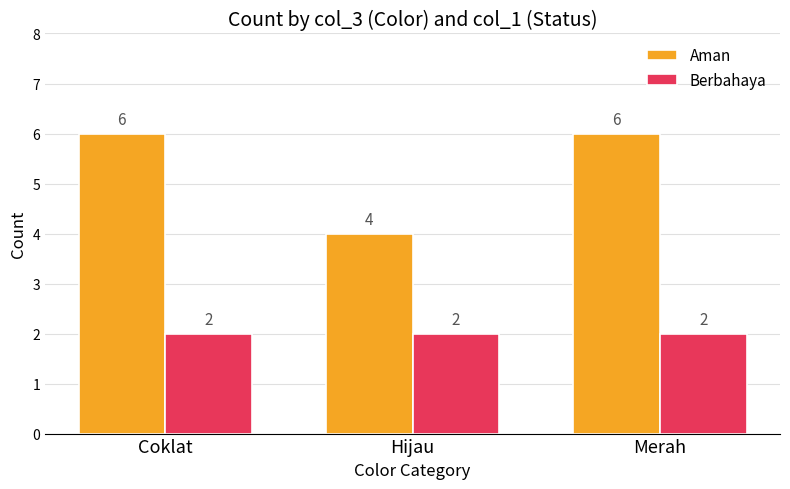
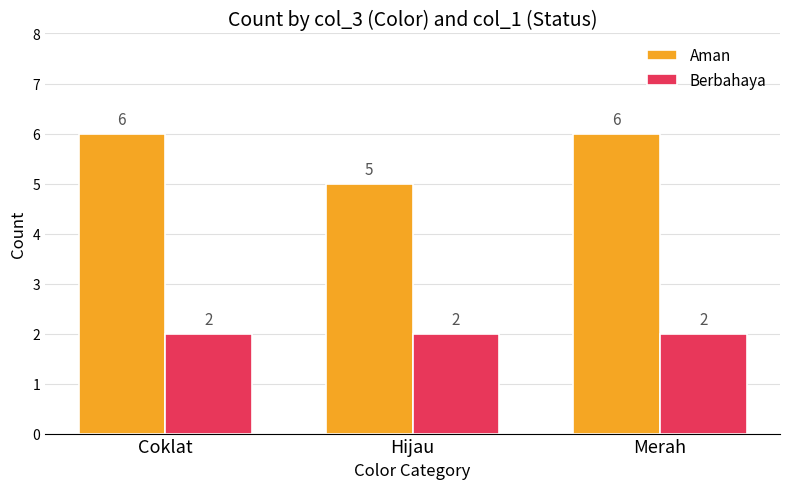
  {
    "Aman": {
      "Coklat": 6,
-     "Hijau": 4,
+     "Hijau": 5,
      "Merah": 6
    },
    "Berbahaya": {
      "Coklat": 2,
      "Hijau": 2,
      "Merah": 2
    }
  }
